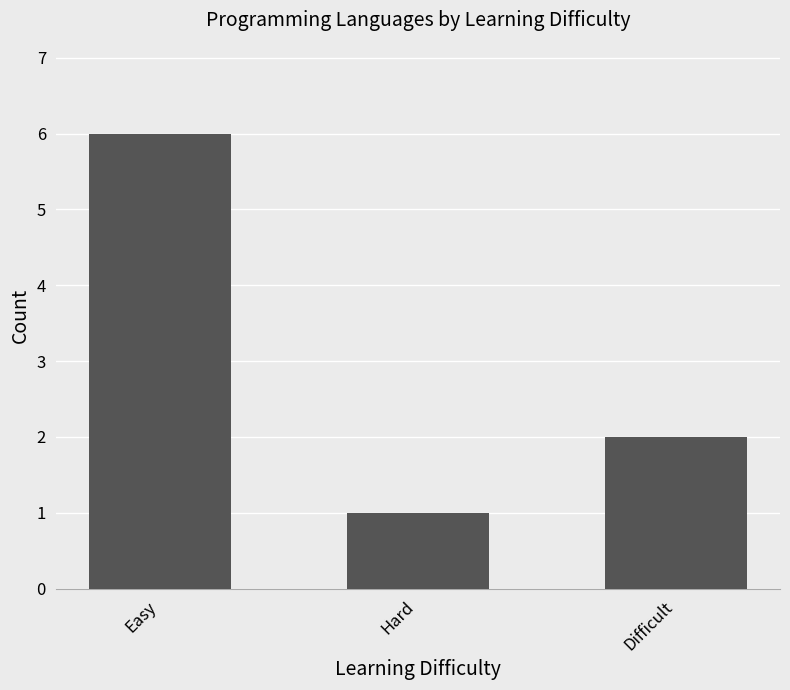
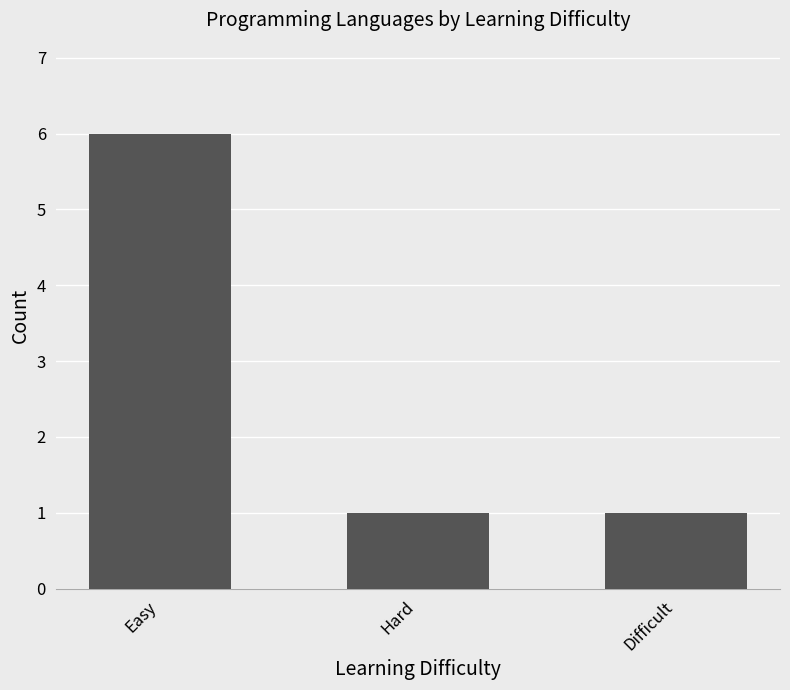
  {
    "Easy": 6,
    "Hard": 1,
-   "Difficult": 2
+   "Difficult": 1
  }
